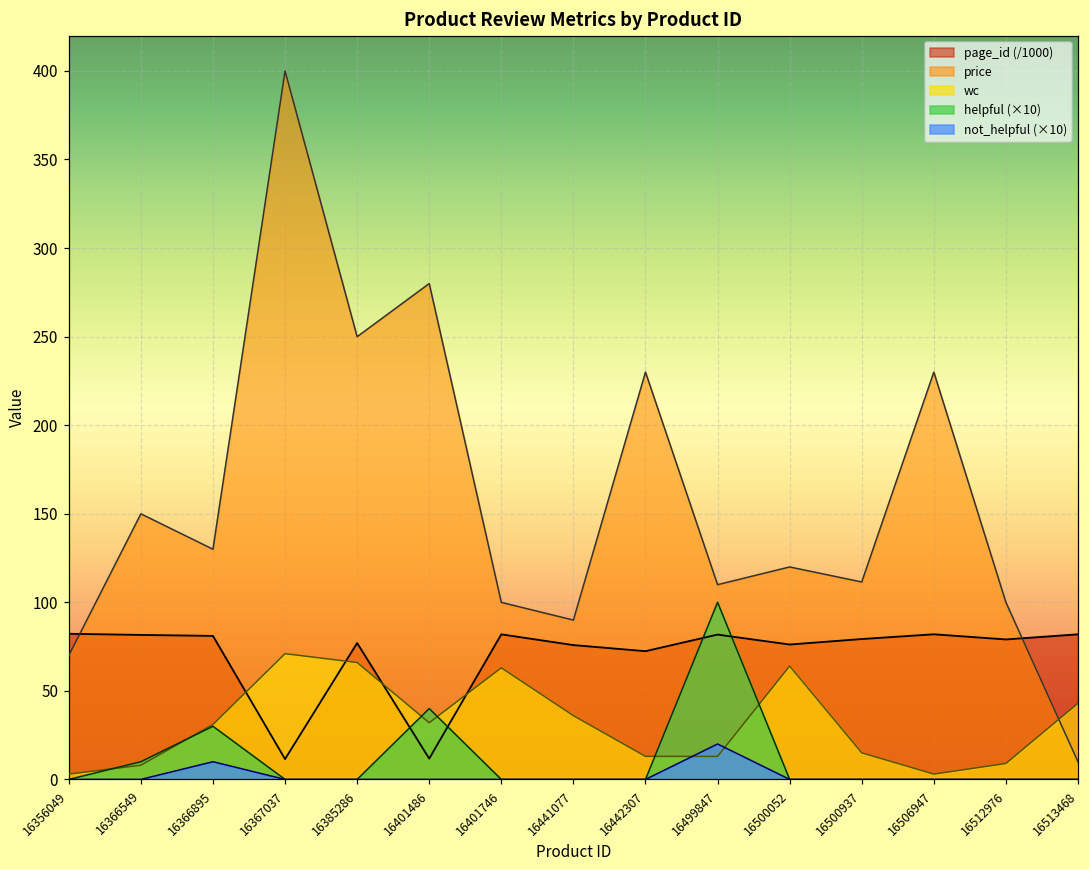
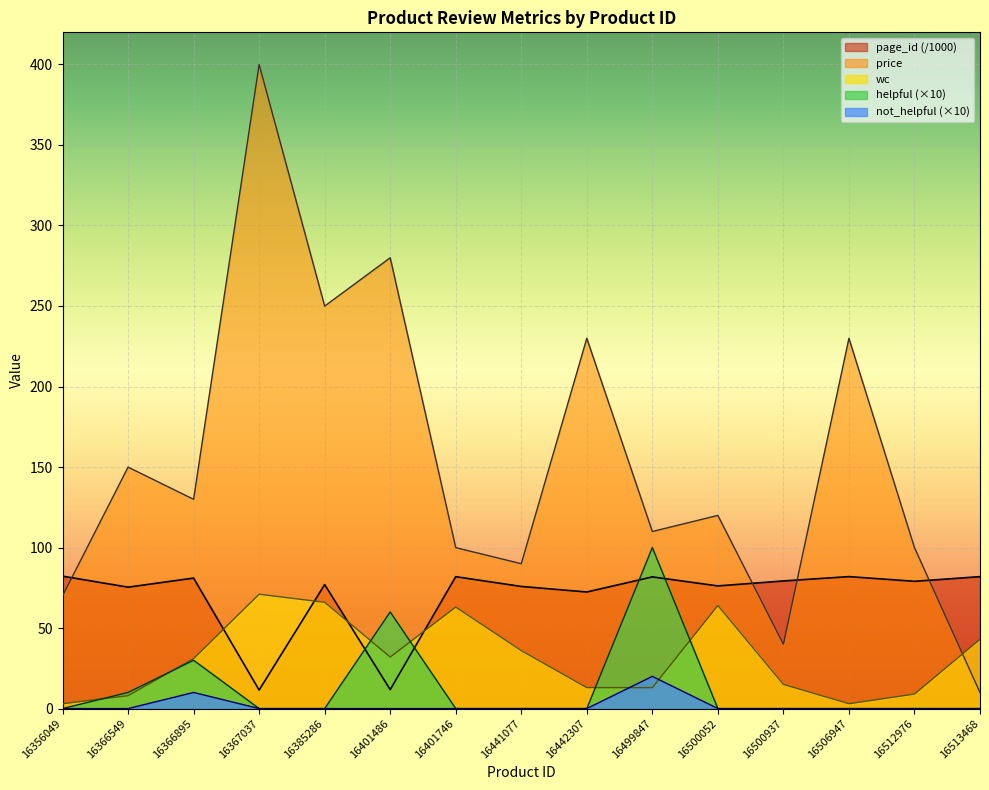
  {
    "page_id (/1000)": {
      "16356049": 82,
-     "16366549": 82,
+     "16366549": 75,
      "16366895": 81,
      "16367037": 11,
      "16385286": 77,
      "16401486": 12,
      "16401746": 82,
      "16441077": 76,
      "16442307": 72,
      "16499847": 82,
      "16500052": 76,
      "16500937": 79,
      "16506947": 82,
      "16512976": 79,
      "16513468": 82
    },
    "price": {
      "16356049": 70,
      "16366549": 150,
      "16366895": 130,
      "16367037": 400,
      "16385286": 250,
      "16401486": 280,
      "16401746": 100,
      "16441077": 90,
      "16442307": 230,
      "16499847": 110,
      "16500052": 120,
-     "16500937": 111,
+     "16500937": 40,
      "16506947": 230,
      "16512976": 100,
      "16513468": 10
    },
    "wc": {
      "16356049": 3,
      "16366549": 8,
      "16367037": 71,
      "16385286": 66,
      "16401486": 32,
      "16401746": 63,
      "16441077": 36,
      "16442307": 13,
      "16499847": 13,
      "16500052": 64,
      "16500937": 15,
      "16506947": 3,
      "16512976": 9,
      "16513468": 43
    },
    "helpful (×10)": {
      "16366549": 10,
-     "16401486": 40,
+     "16401486": 60,
      "16499847": 100
    },
    "not_helpful (×10)": {
      "16366549": 0,
      "16366895": 10,
      "16401486": 0,
      "16499847": 20
    }
  }
